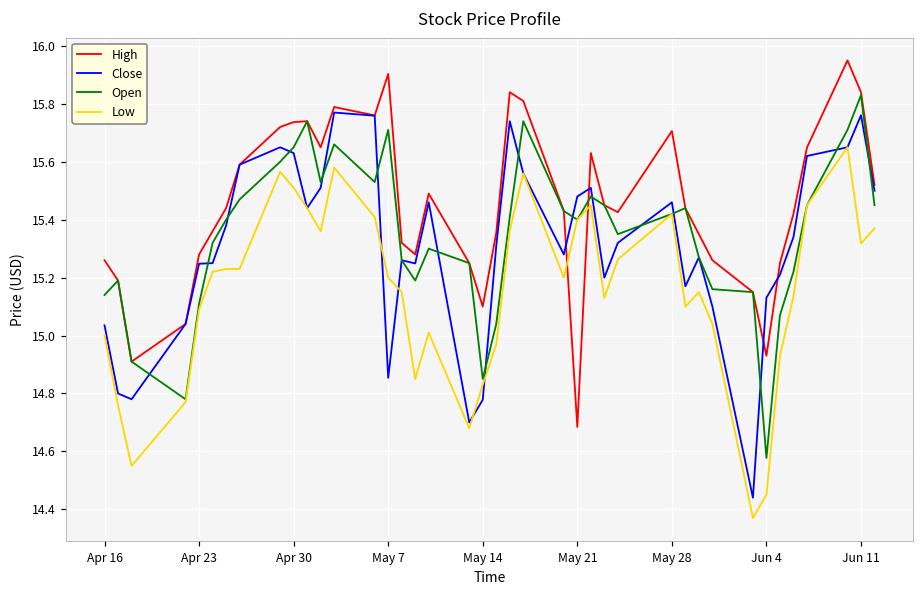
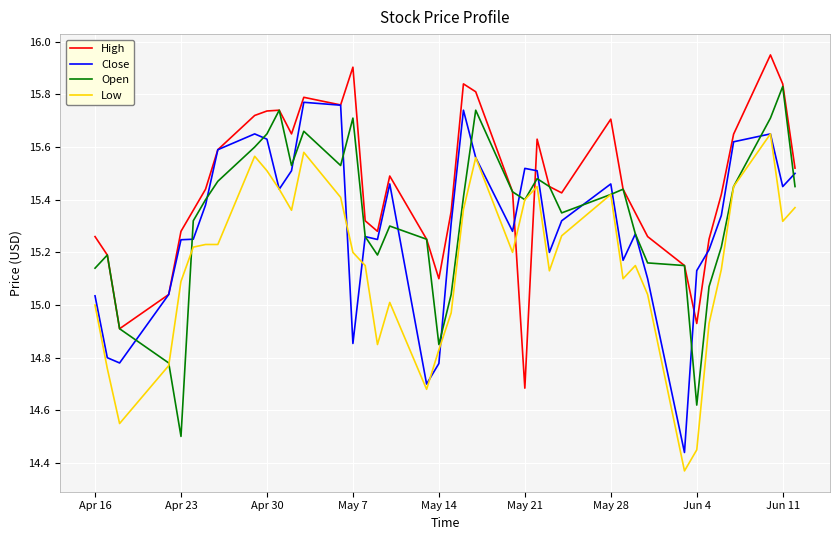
  {
    "High": {
      "Apr 16": 15.26,
      "Apr 23": 15.28,
      "Apr 30": 15.74,
      "May 7": 15.90,
      "May 14": 15.10,
      "May 21": 14.68,
      "May 28": 15.71,
      "Jun 4": 14.93,
      "Jun 11": 15.84
    },
    "Close": {
      "Apr 16": 15.03,
      "Apr 23": 15.25,
      "Apr 30": 15.63,
      "May 7": 14.85,
      "May 14": 14.78,
-     "May 21": 15.48,
+     "May 21": 15.52,
      "May 28": 15.46,
      "Jun 4": 15.13,
-     "Jun 11": 15.76
+     "Jun 11": 15.45
    },
    "Open": {
      "Apr 16": 15.14,
-     "Apr 23": 15.11,
+     "Apr 23": 14.50,
      "Apr 30": 15.65,
      "May 7": 15.71,
      "May 14": 14.85,
-     "Jun 4": 14.58,
+     "Jun 4": 14.62,
      "Jun 11": 15.83
    },
    "Low": {
      "Apr 16": 15.00,
      "Apr 23": 15.09,
      "Apr 30": 15.51,
      "May 7": 15.20,
      "May 14": 14.83,
      "Jun 4": 14.45,
      "Jun 11": 15.32
    }
  }
